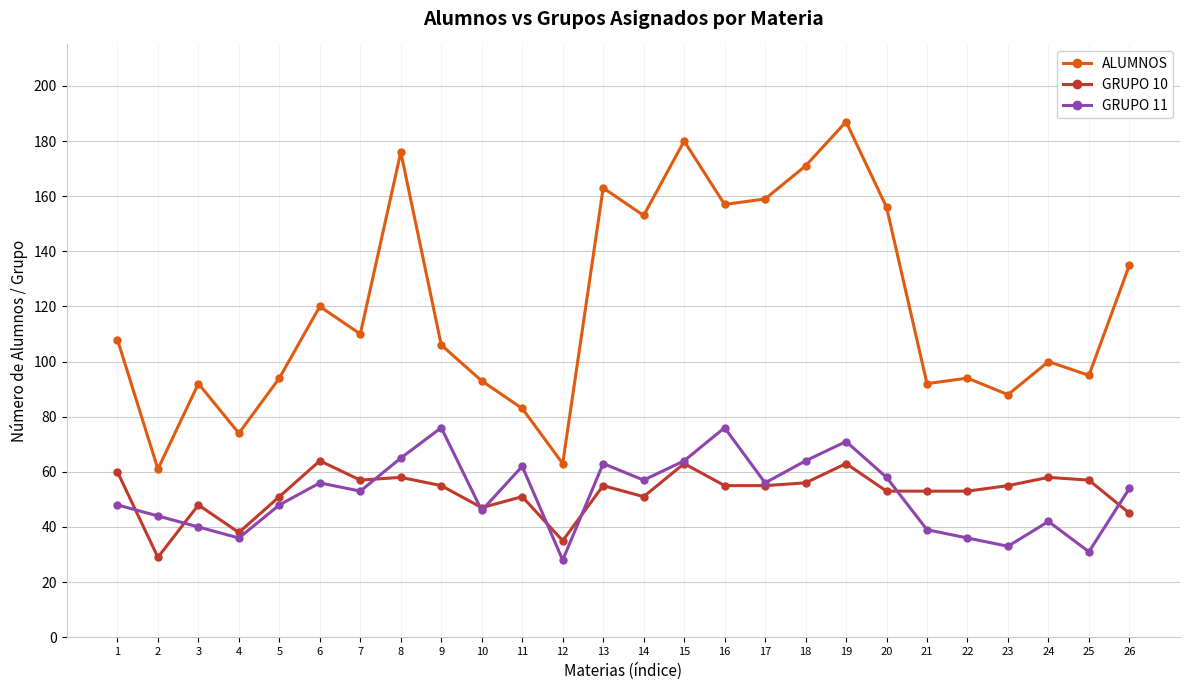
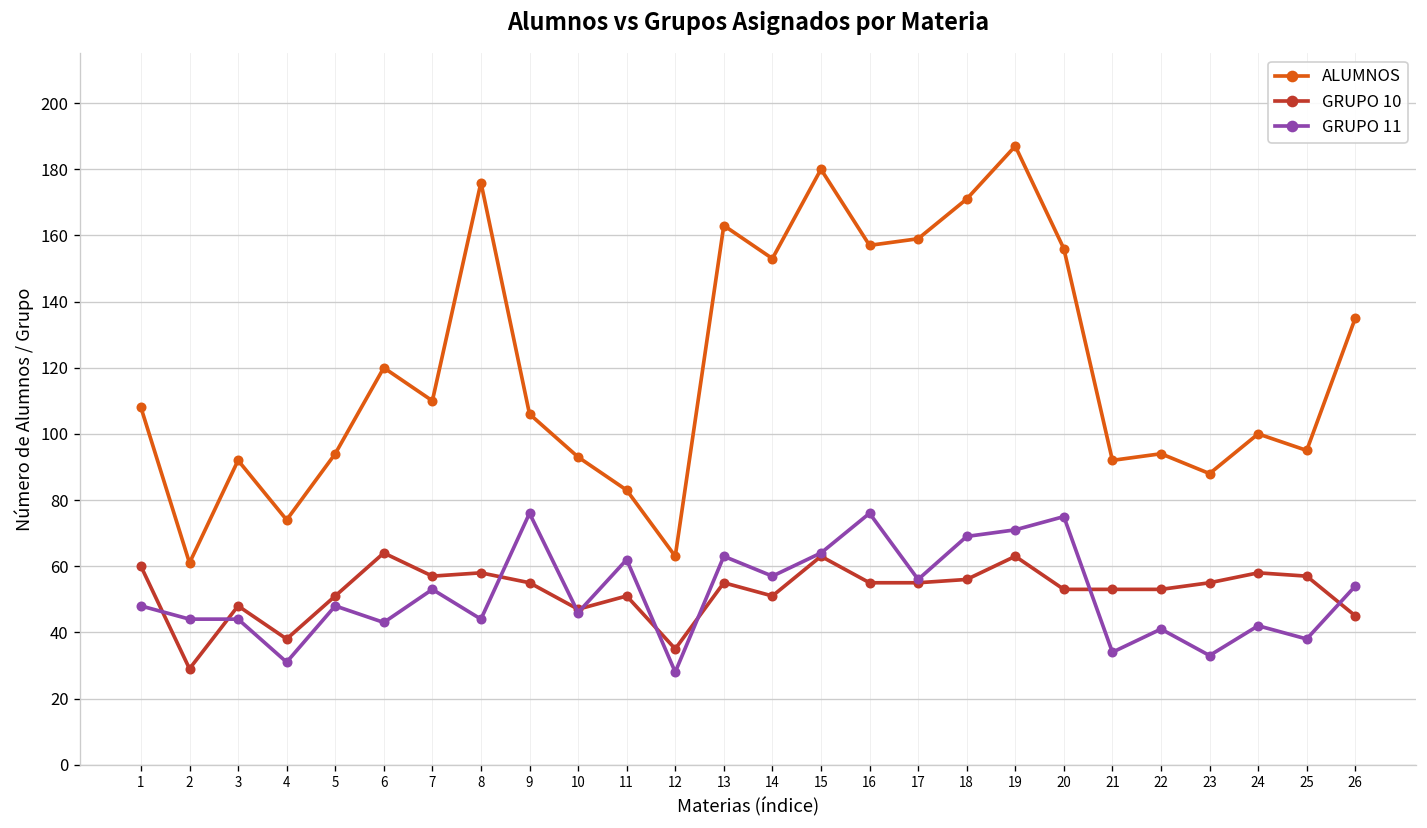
  {
    "GRUPO 11": {
      "1": 48,
      "2": 44,
-     "3": 40,
-     "4": 36,
+     "3": 44,
+     "4": 31,
      "5": 48,
-     "6": 56,
+     "6": 43,
      "7": 53,
-     "8": 65,
+     "8": 44,
      "9": 76,
      "10": 46,
      "11": 62,
      "12": 28,
      "13": 63,
      "14": 57,
      "15": 64,
      "16": 76,
      "17": 56,
-     "18": 64,
+     "18": 69,
      "19": 71,
-     "20": 58,
-     "21": 39,
-     "22": 36,
+     "20": 75,
+     "21": 34,
+     "22": 41,
      "23": 33,
      "24": 42,
-     "25": 31,
+     "25": 38,
      "26": 54
    }
  }
